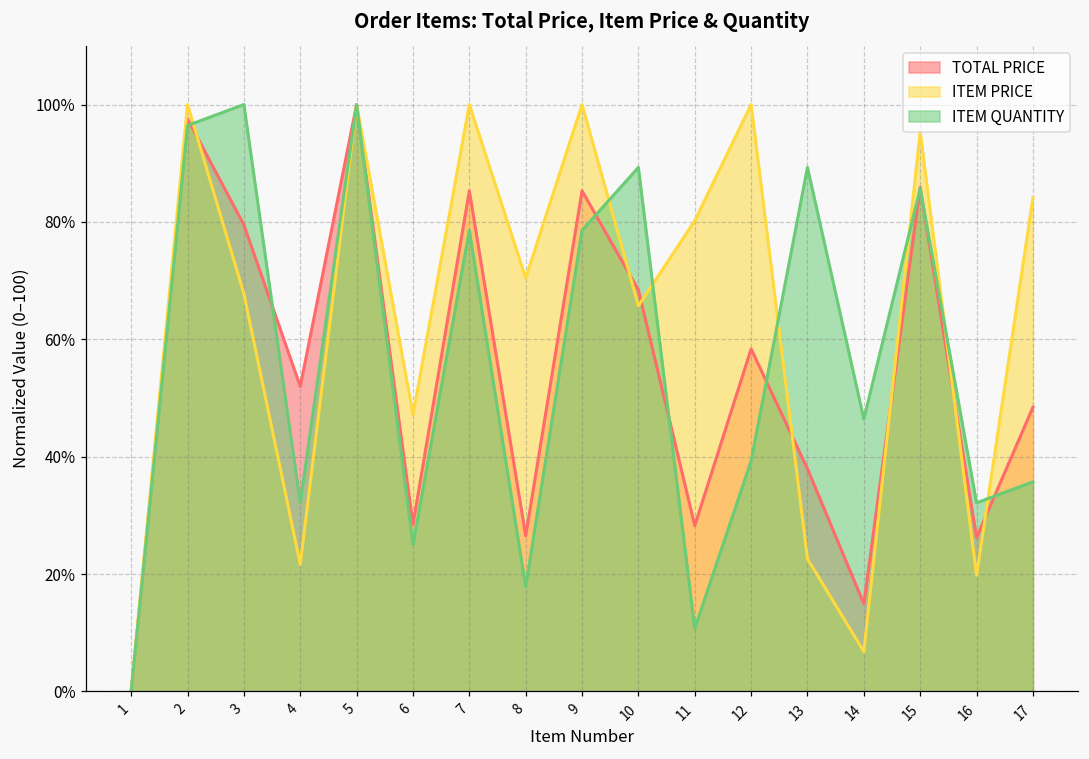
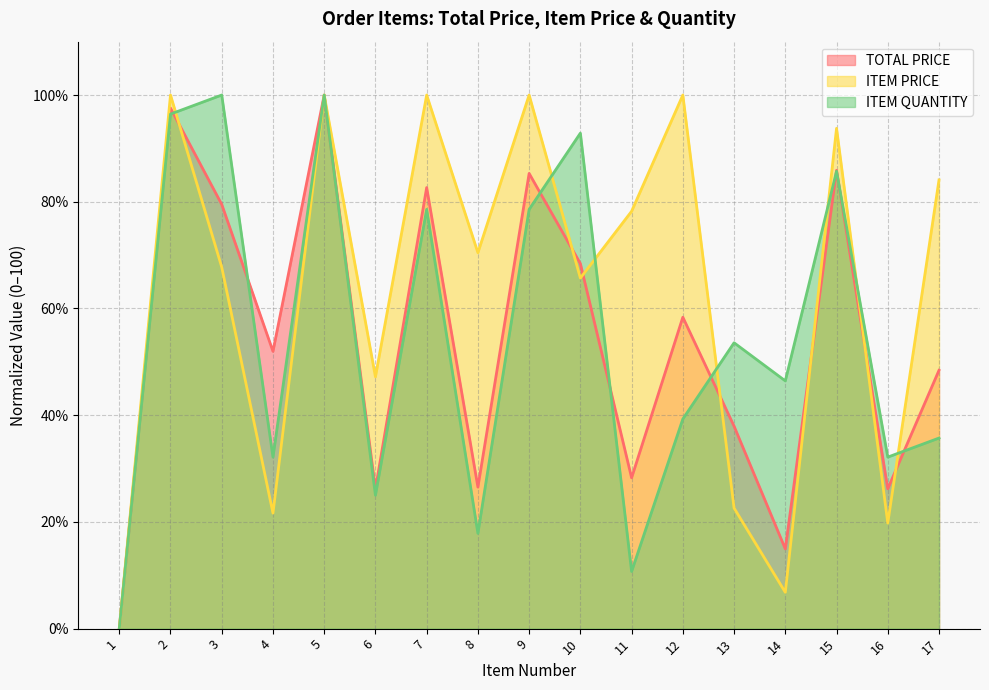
  {
    "TOTAL PRICE": {
      "2": "98%",
      "3": "79%",
      "4": "52%",
-     "6": "28%",
-     "7": "85%",
+     "6": "26%",
+     "7": "83%",
      "8": "27%",
      "9": "85%",
      "10": "68%",
      "11": "28%",
      "12": "58%",
      "13": "38%",
      "14": "15%",
      "16": "26%",
      "17": "48%"
    },
    "ITEM PRICE": {
      "2": "100%",
      "3": "68%",
      "4": "22%",
      "6": "47%",
      "7": "100%",
      "8": "70%",
      "9": "100%",
      "10": "66%",
-     "11": "80%",
+     "11": "78%",
      "12": "100%",
      "13": "23%",
      "14": "7%",
-     "15": "95%",
+     "15": "94%",
      "16": "20%",
      "17": "84%"
    },
    "ITEM QUANTITY": {
      "2": "96%",
      "3": "100%",
      "4": "32%",
      "6": "25%",
      "7": "79%",
      "8": "18%",
      "9": "79%",
-     "10": "89%",
+     "10": "93%",
      "11": "11%",
      "12": "39%",
-     "13": "89%",
+     "13": "54%",
      "14": "46%",
      "16": "32%",
      "17": "36%"
    }
  }
